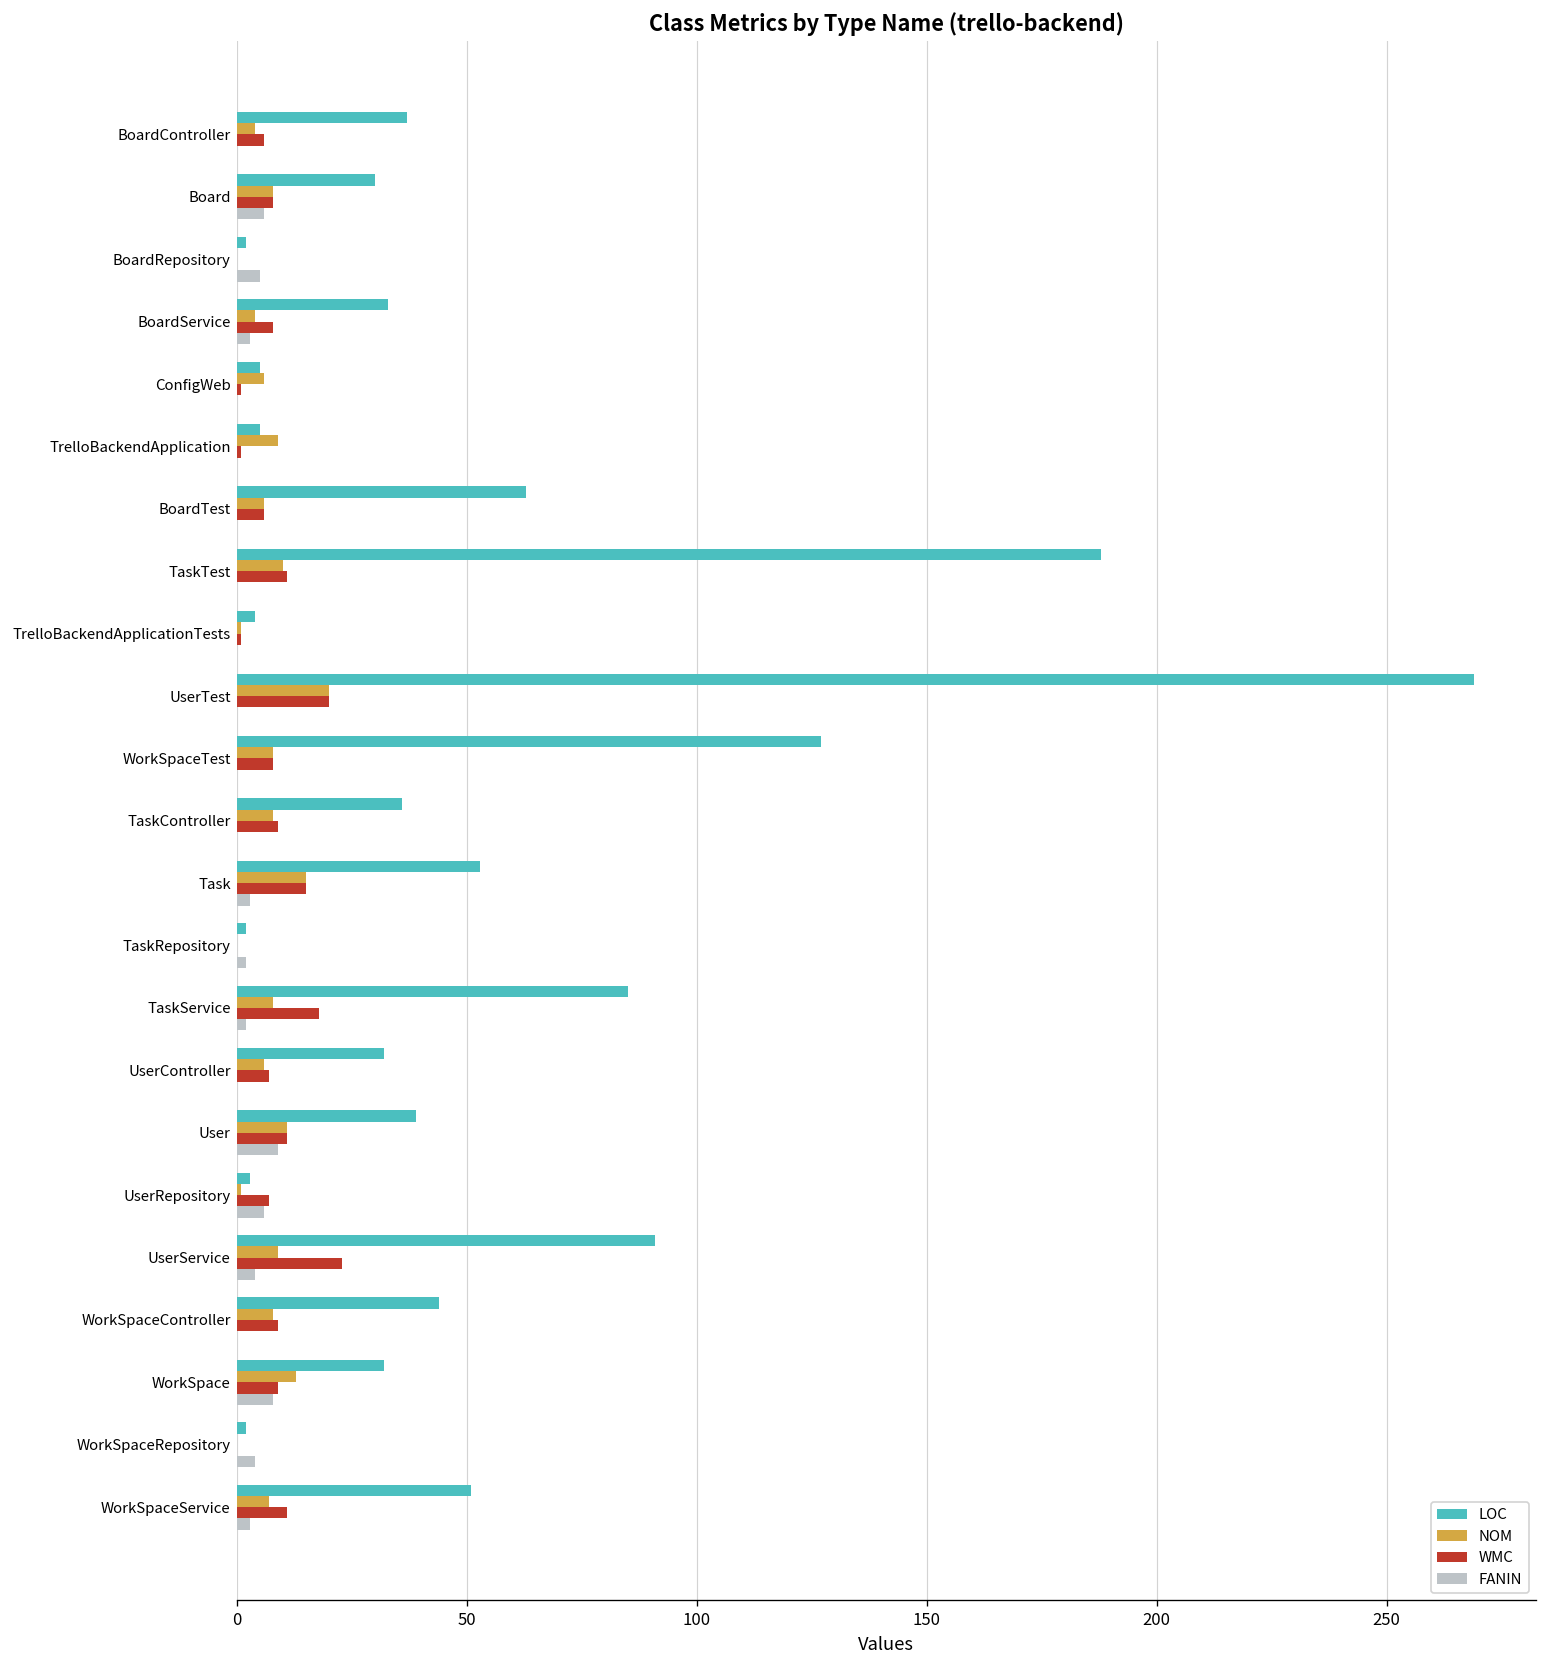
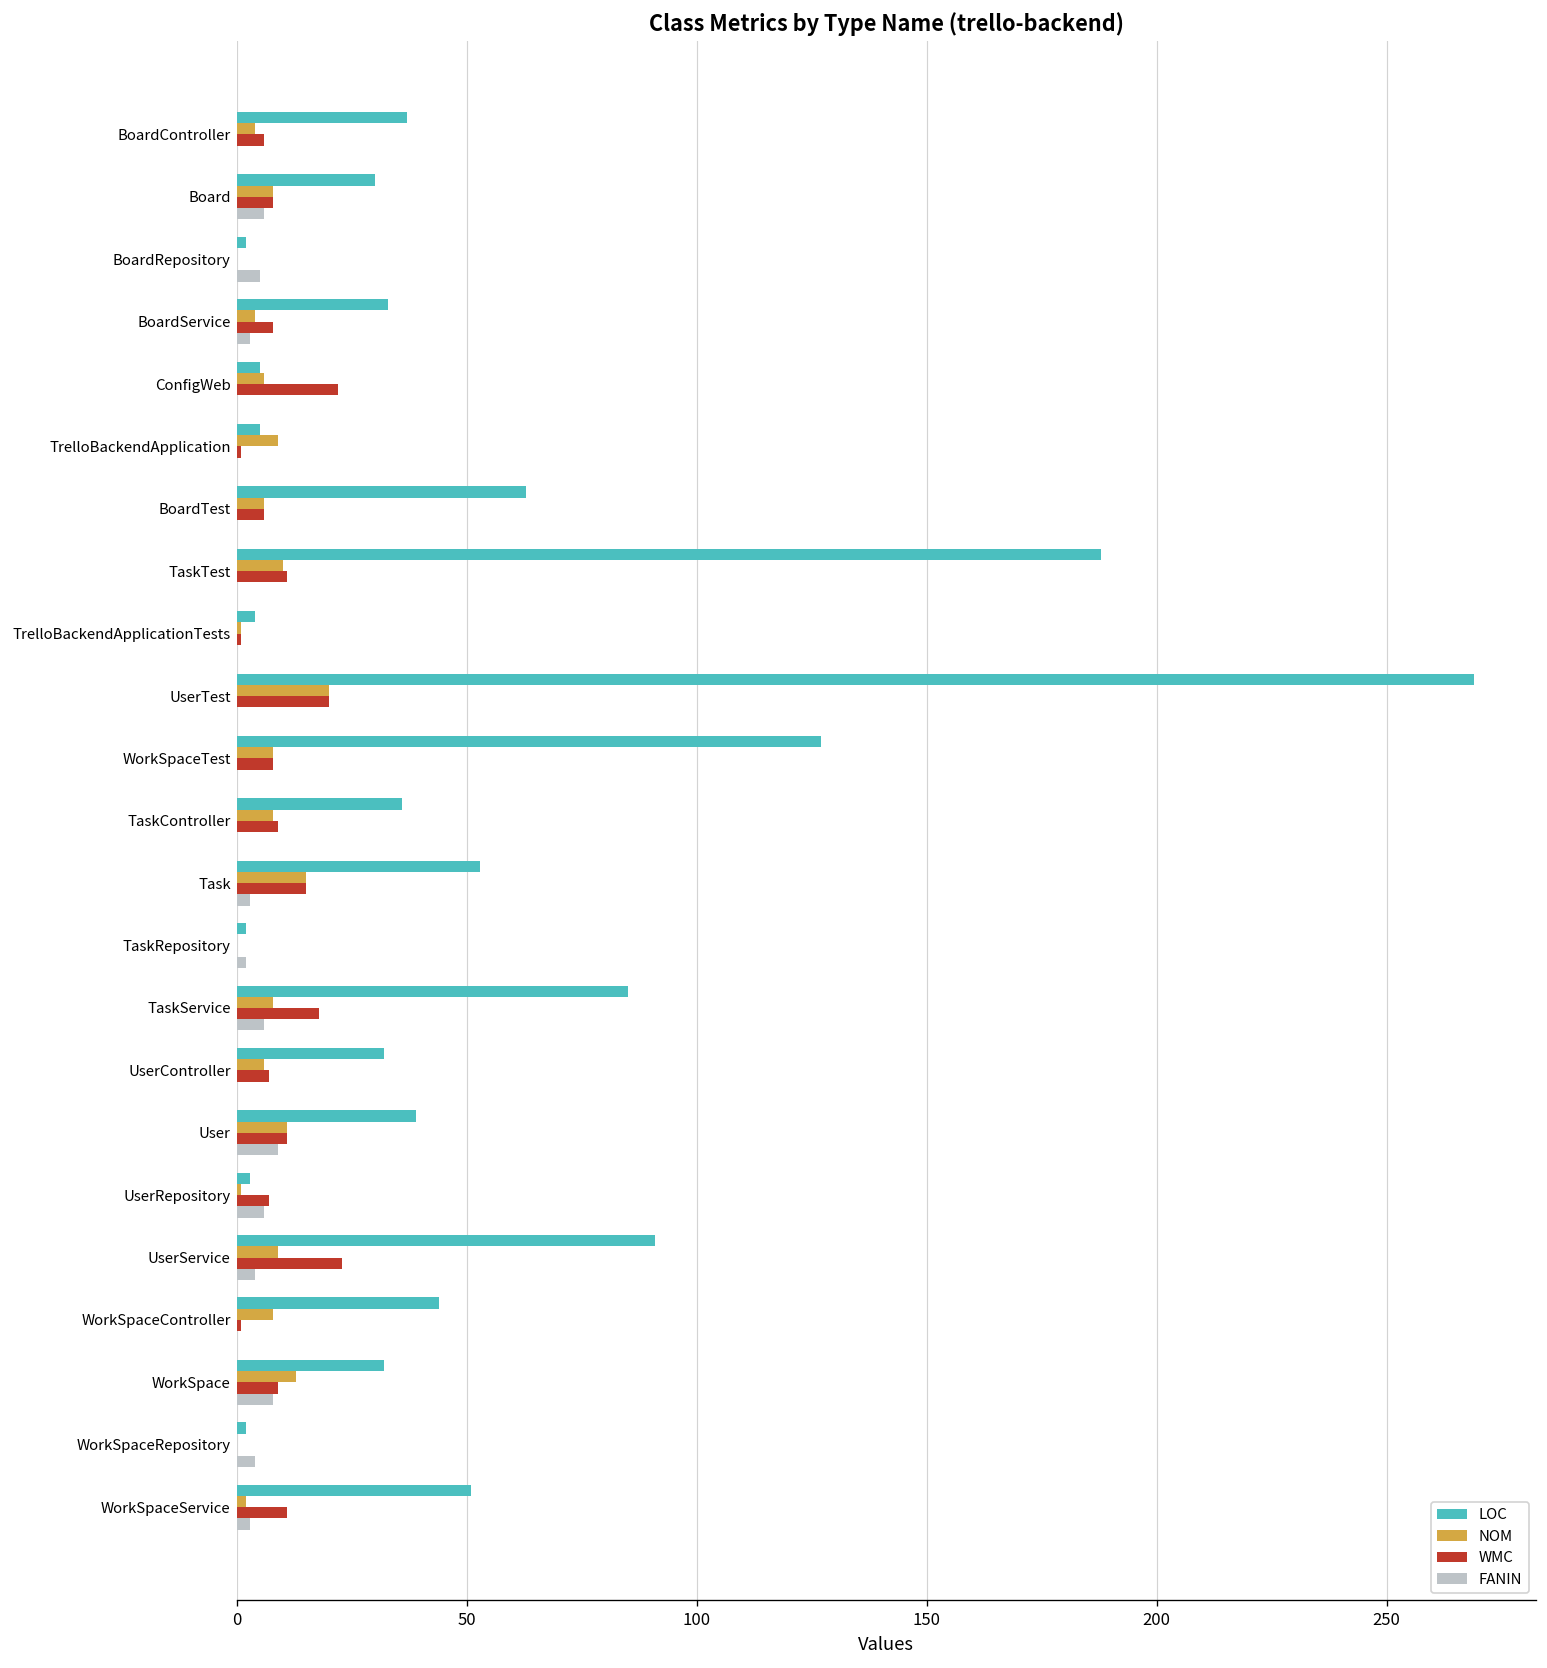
  {
    "LOC": {
      "BoardController": 37,
      "Board": 30,
      "BoardRepository": 2,
      "BoardService": 33,
      "ConfigWeb": 5,
      "TrelloBackendApplication": 5,
      "BoardTest": 63,
      "TaskTest": 188,
      "TrelloBackendApplicationTests": 4,
      "UserTest": 269,
      "WorkSpaceTest": 127,
      "TaskController": 36,
      "Task": 53,
      "TaskRepository": 2,
      "TaskService": 85,
      "UserController": 32,
      "User": 39,
      "UserRepository": 3,
      "UserService": 91,
      "WorkSpaceController": 44,
      "WorkSpace": 32,
      "WorkSpaceRepository": 2,
      "WorkSpaceService": 51
    },
    "NOM": {
      "BoardController": 4,
      "Board": 8,
      "BoardRepository": 0,
      "BoardService": 4,
      "ConfigWeb": 6,
      "TrelloBackendApplication": 9,
      "BoardTest": 6,
      "TaskTest": 10,
      "TrelloBackendApplicationTests": 1,
      "UserTest": 20,
      "WorkSpaceTest": 8,
      "TaskController": 8,
      "Task": 15,
      "TaskRepository": 0,
      "TaskService": 8,
      "UserController": 6,
      "User": 11,
      "UserRepository": 1,
      "UserService": 9,
      "WorkSpaceController": 8,
      "WorkSpace": 13,
      "WorkSpaceRepository": 0,
-     "WorkSpaceService": 7
+     "WorkSpaceService": 2
    },
    "WMC": {
      "BoardController": 6,
      "Board": 8,
      "BoardRepository": 0,
      "BoardService": 8,
-     "ConfigWeb": 1,
+     "ConfigWeb": 22,
      "TrelloBackendApplication": 1,
      "BoardTest": 6,
      "TaskTest": 11,
      "TrelloBackendApplicationTests": 1,
      "UserTest": 20,
      "WorkSpaceTest": 8,
      "TaskController": 9,
      "Task": 15,
      "TaskRepository": 0,
      "TaskService": 18,
      "UserController": 7,
      "User": 11,
      "UserRepository": 7,
      "UserService": 23,
-     "WorkSpaceController": 9,
+     "WorkSpaceController": 1,
      "WorkSpace": 9,
      "WorkSpaceRepository": 0,
      "WorkSpaceService": 11
    },
    "FANIN": {
      "BoardController": 0,
      "Board": 6,
      "BoardRepository": 5,
      "BoardService": 3,
      "ConfigWeb": 0,
      "TrelloBackendApplication": 0,
      "BoardTest": 0,
      "TaskTest": 0,
      "TrelloBackendApplicationTests": 0,
      "UserTest": 0,
      "WorkSpaceTest": 0,
      "TaskController": 0,
      "Task": 3,
      "TaskRepository": 2,
-     "TaskService": 2,
+     "TaskService": 6,
      "UserController": 0,
      "User": 9,
      "UserRepository": 6,
      "UserService": 4,
      "WorkSpaceController": 0,
      "WorkSpace": 8,
      "WorkSpaceRepository": 4,
      "WorkSpaceService": 3
    }
  }
